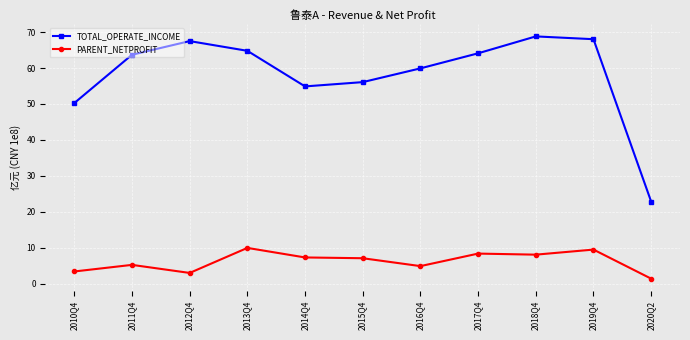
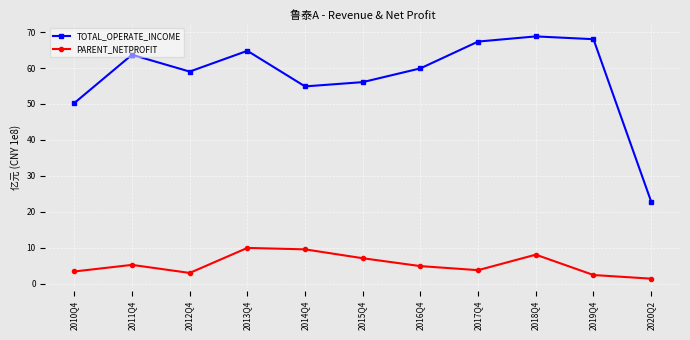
  {
    "TOTAL_OPERATE_INCOME": {
      "2010Q4": 50,
-     "2012Q4": 67,
+     "2012Q4": 59,
      "2013Q4": 65,
      "2014Q4": 55,
      "2015Q4": 56,
      "2016Q4": 60,
-     "2017Q4": 64,
+     "2017Q4": 67,
      "2018Q4": 69,
      "2019Q4": 68,
      "2020Q2": 23
    },
    "PARENT_NETPROFIT": {
      "2010Q4": 3,
      "2011Q4": 5,
      "2012Q4": 3,
      "2013Q4": 10,
-     "2014Q4": 7,
+     "2014Q4": 10,
      "2015Q4": 7,
      "2016Q4": 5,
-     "2017Q4": 8,
+     "2017Q4": 4,
      "2018Q4": 8,
-     "2019Q4": 10,
+     "2019Q4": 2,
      "2020Q2": 1
    }
  }
